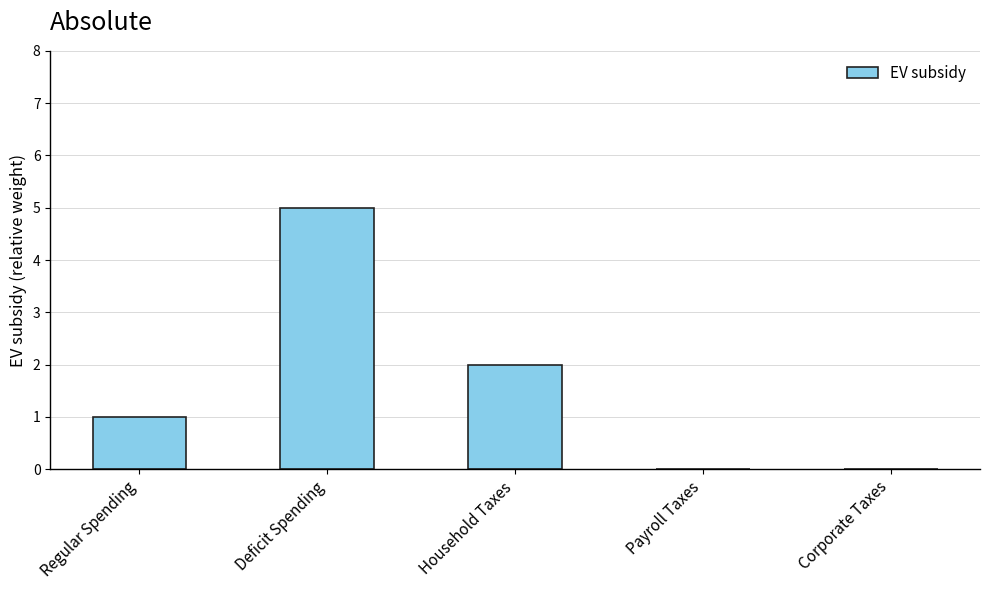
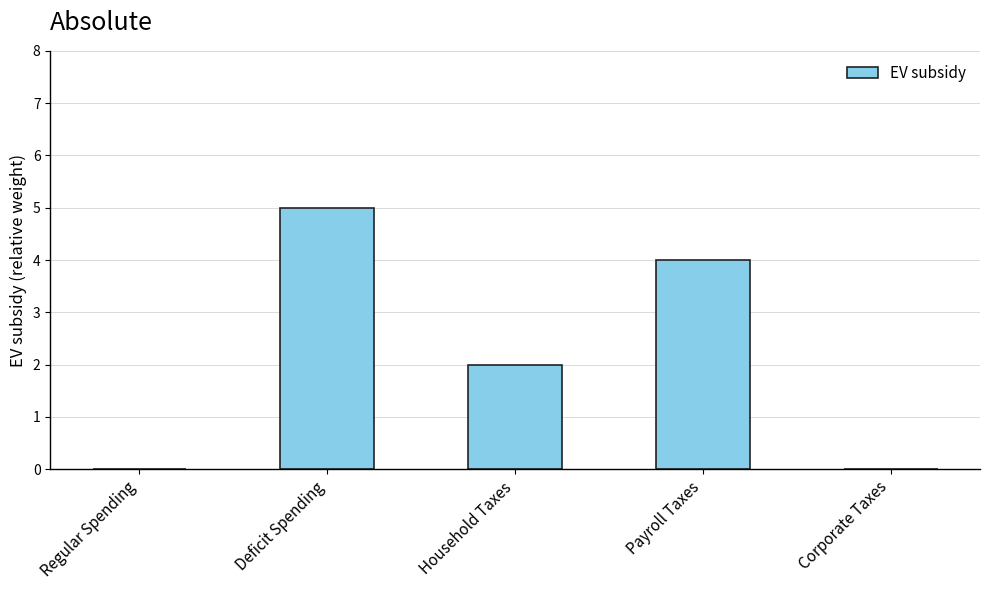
  {
-   "Regular Spending": 1,
+   "Regular Spending": 0,
    "Deficit Spending": 5,
    "Household Taxes": 2,
-   "Payroll Taxes": 0,
+   "Payroll Taxes": 4,
    "Corporate Taxes": 0
  }
